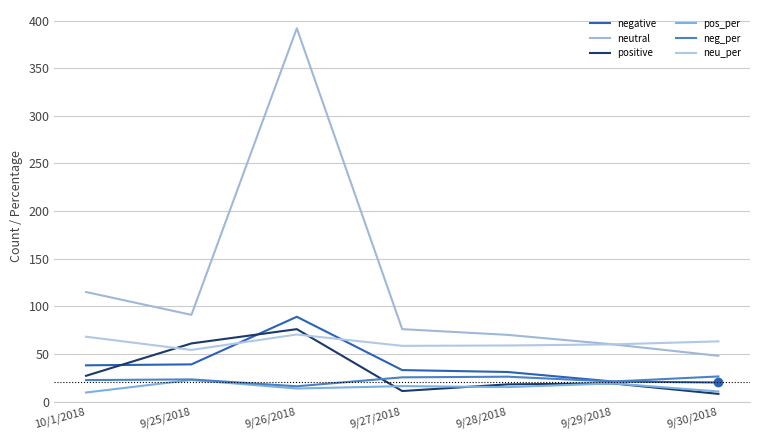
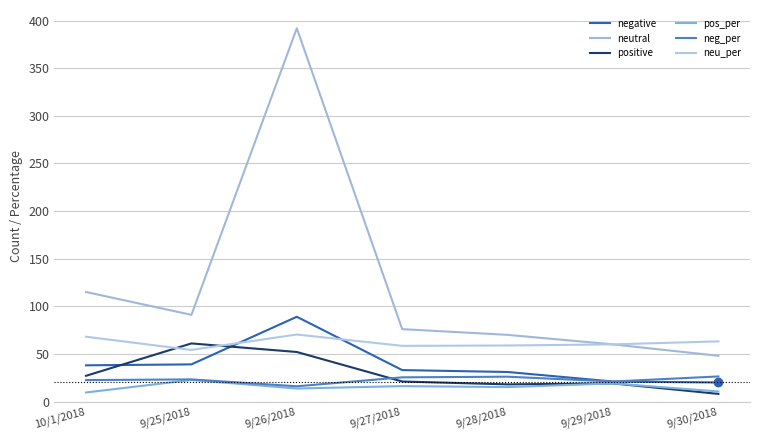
  {
    "positive": {
      "10/1/2018": 30,
      "9/25/2018": 60,
-     "9/26/2018": 80,
-     "9/27/2018": 10,
+     "9/26/2018": 50,
+     "9/27/2018": 20,
      "9/28/2018": 20
    }
  }
